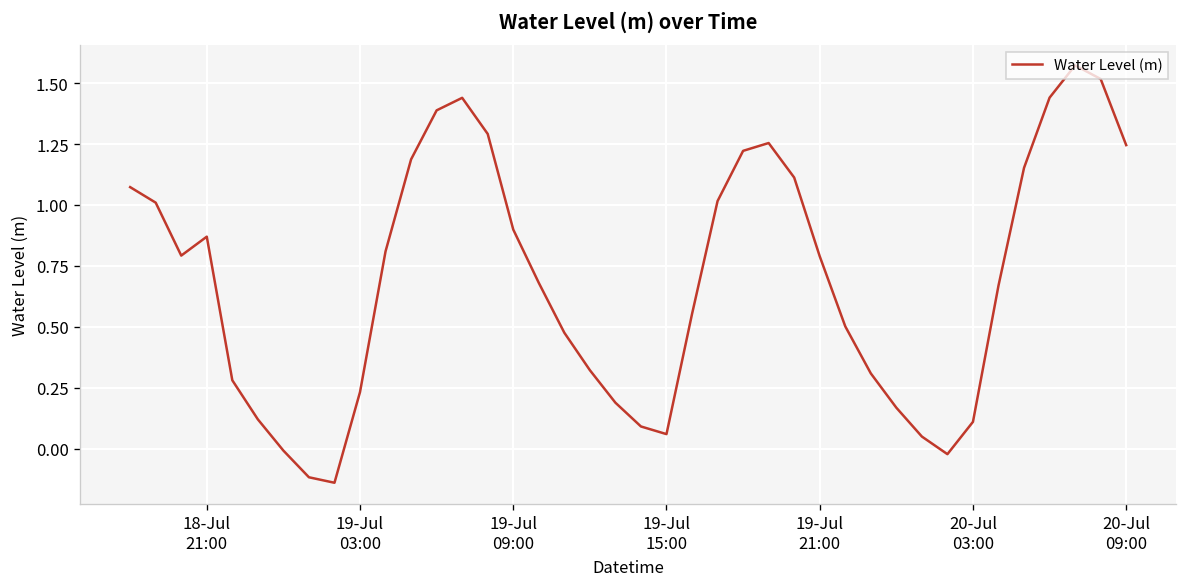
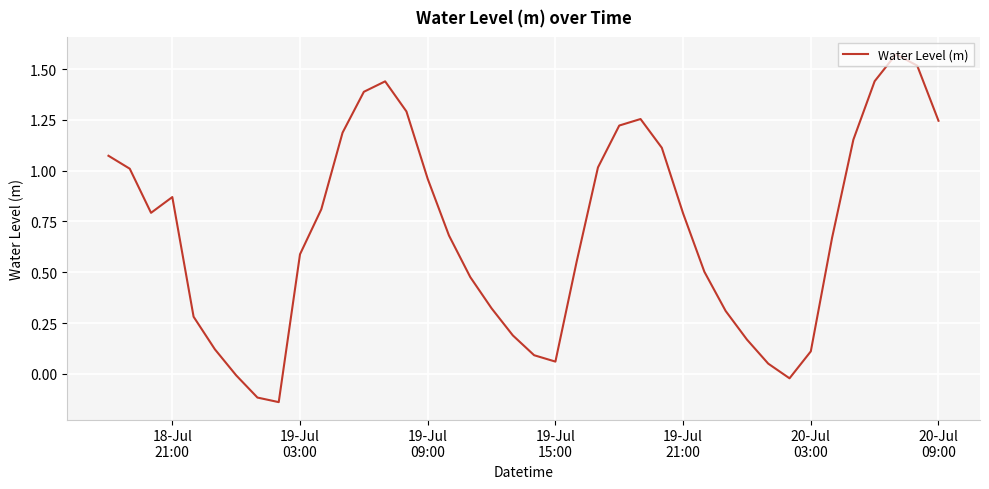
  {
    "18-Jul 21:00": 0.87,
-   "19-Jul 03:00": 0.23,
-   "19-Jul 09:00": 0.90,
+   "19-Jul 03:00": 0.59,
+   "19-Jul 09:00": 0.96,
    "19-Jul 15:00": 0.06,
    "19-Jul 21:00": 0.79,
    "20-Jul 03:00": 0.11,
    "20-Jul 09:00": 1.25
  }
